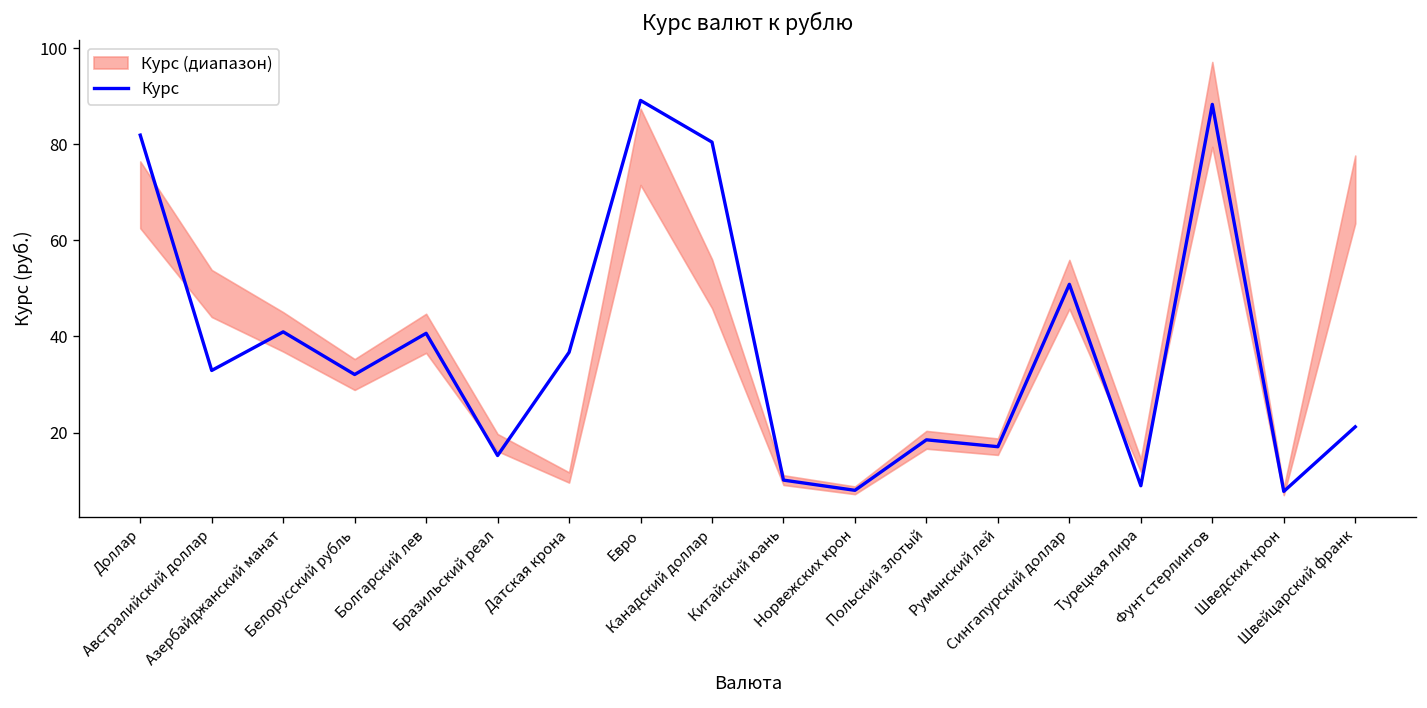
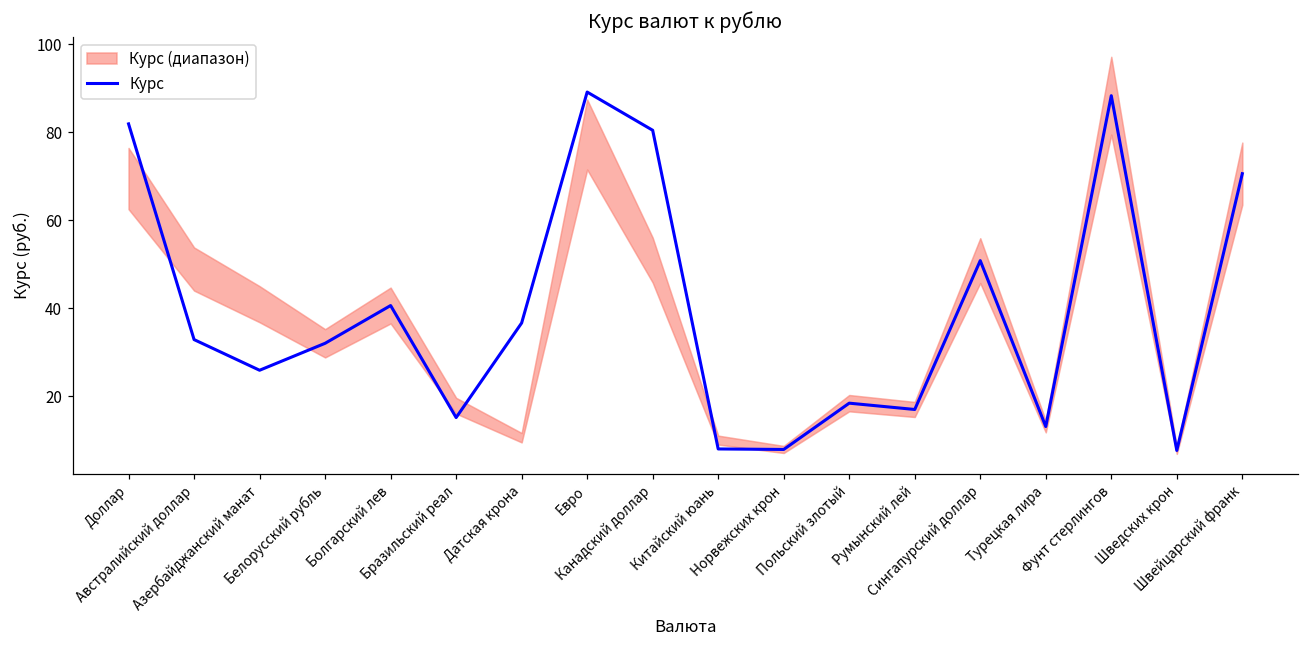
  {
    "Курс": {
      "Доллар": 82,
      "Австралийский доллар": 33,
-     "Азербайджанский манат": 41,
+     "Азербайджанский манат": 26,
      "Белорусский рубль": 32,
      "Болгарский лев": 41,
      "Бразильский реал": 15,
      "Датская крона": 37,
      "Евро": 89,
      "Канадский доллар": 80,
-     "Китайский юань": 10,
+     "Китайский юань": 8,
      "Норвежских крон": 8,
      "Польский злотый": 18,
      "Румынский лей": 17,
      "Сингапурский доллар": 51,
-     "Турецкая лира": 9,
+     "Турецкая лира": 13,
      "Фунт стерлингов": 88,
      "Шведских крон": 8,
-     "Швейцарский франк": 21
+     "Швейцарский франк": 71
    }
  }
